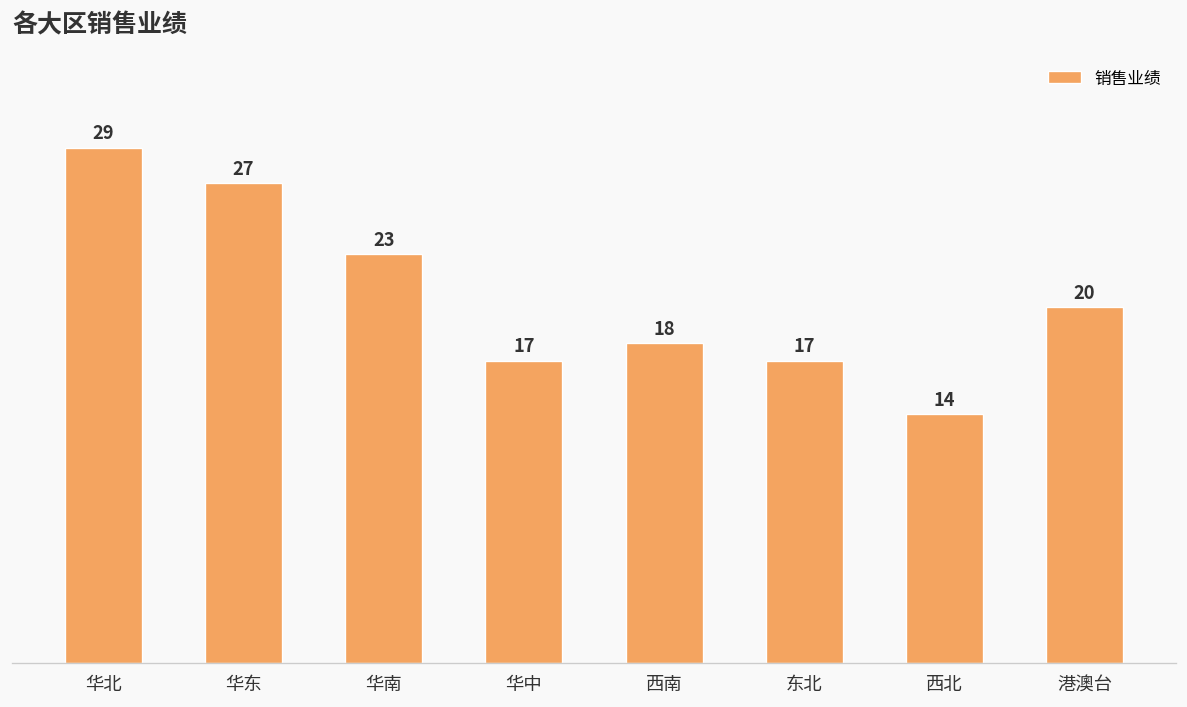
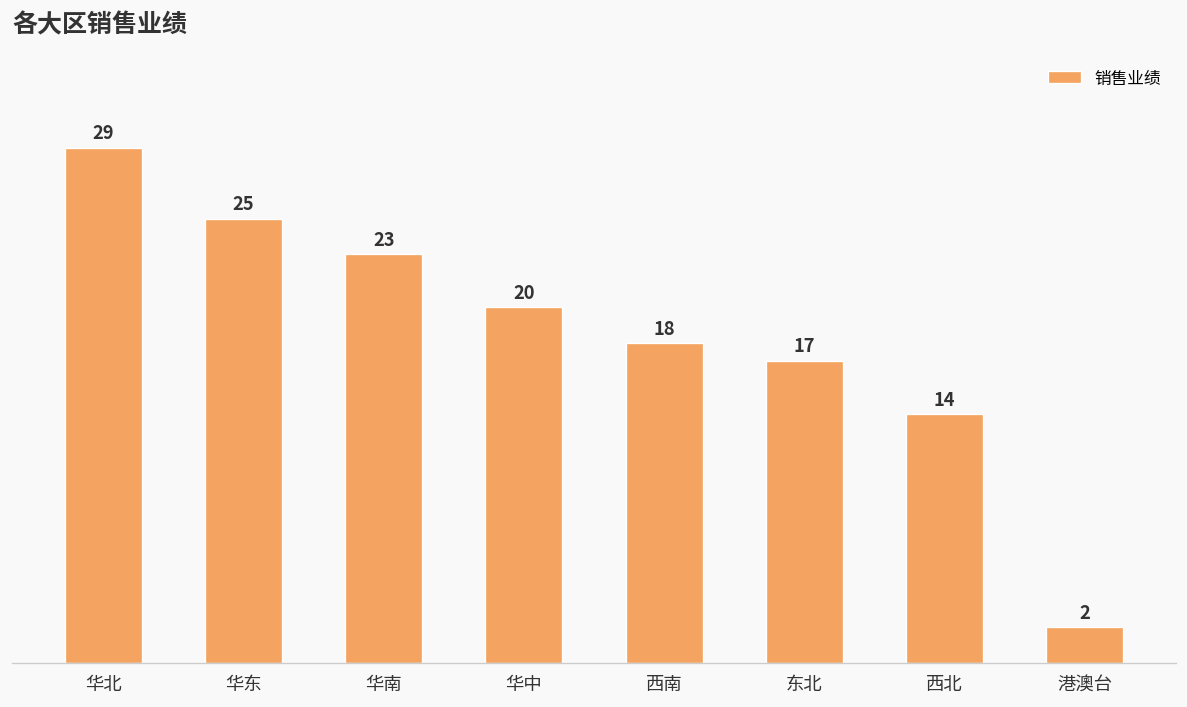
  {
    "华北": 29,
-   "华东": 27,
+   "华东": 25,
    "华南": 23,
-   "华中": 17,
+   "华中": 20,
    "西南": 18,
    "东北": 17,
    "西北": 14,
-   "港澳台": 20
+   "港澳台": 2
  }
